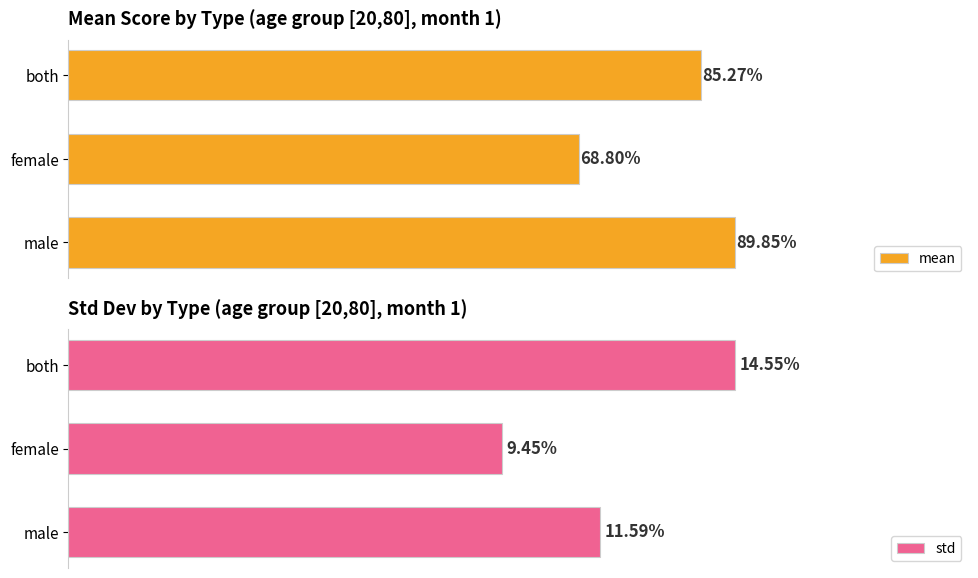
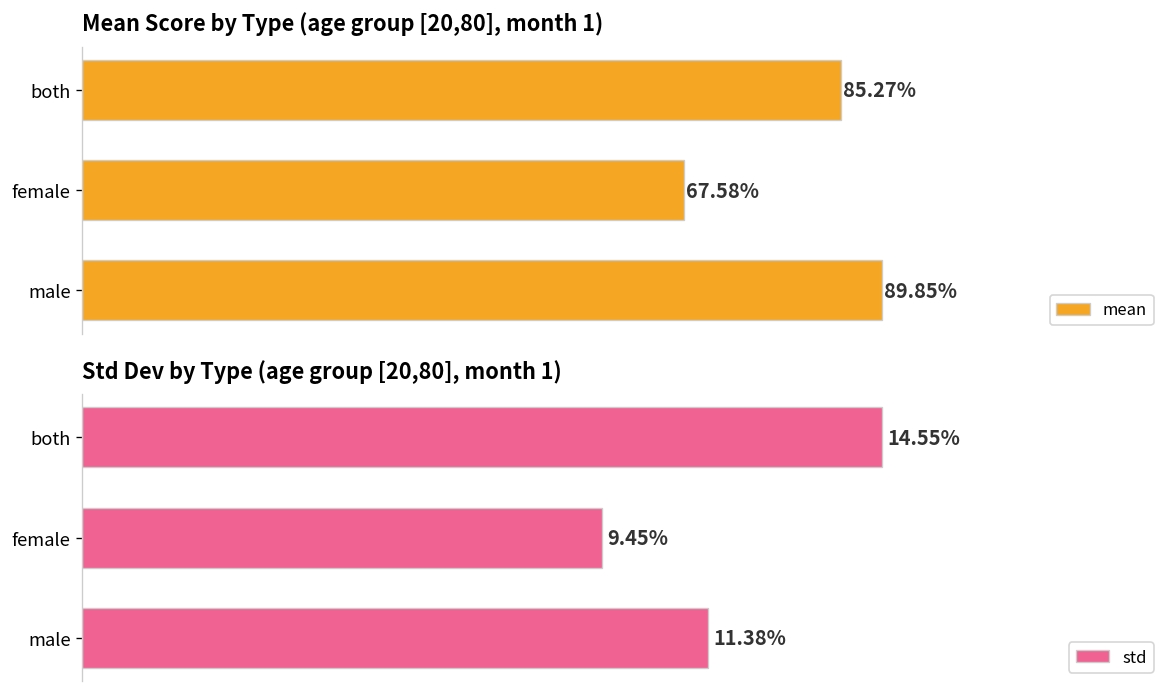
  {
    "Mean Score by Type (age group [20,80], month 1)": {
      "both": "85.27%",
-     "female": "68.80%",
+     "female": "67.58%",
      "male": "89.85%"
    },
    "Std Dev by Type (age group [20,80], month 1)": {
      "both": "14.55%",
      "female": "9.45%",
-     "male": "11.59%"
+     "male": "11.38%"
    }
  }
